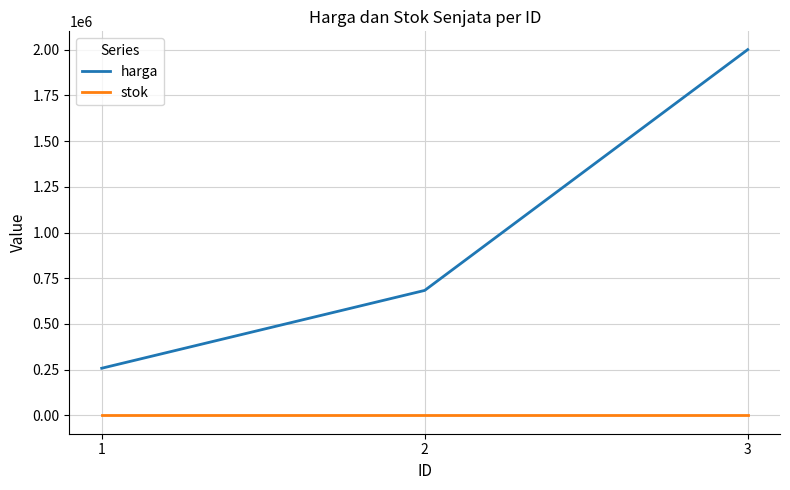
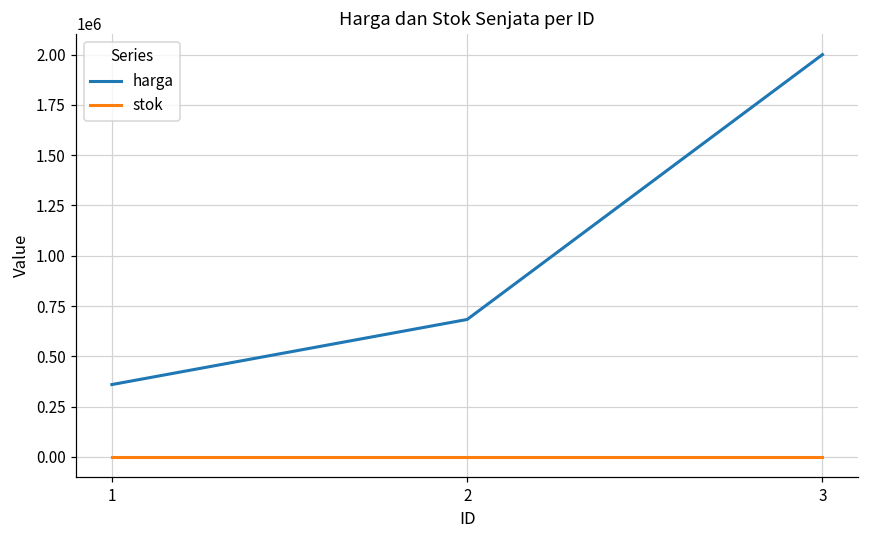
  {
    "harga": {
-     "1": 260000,
+     "1": 360000,
      "2": 680000,
      "3": 2000000
    },
    "stok": {
      "1": 0,
      "2": 0,
      "3": 0
    }
  }
